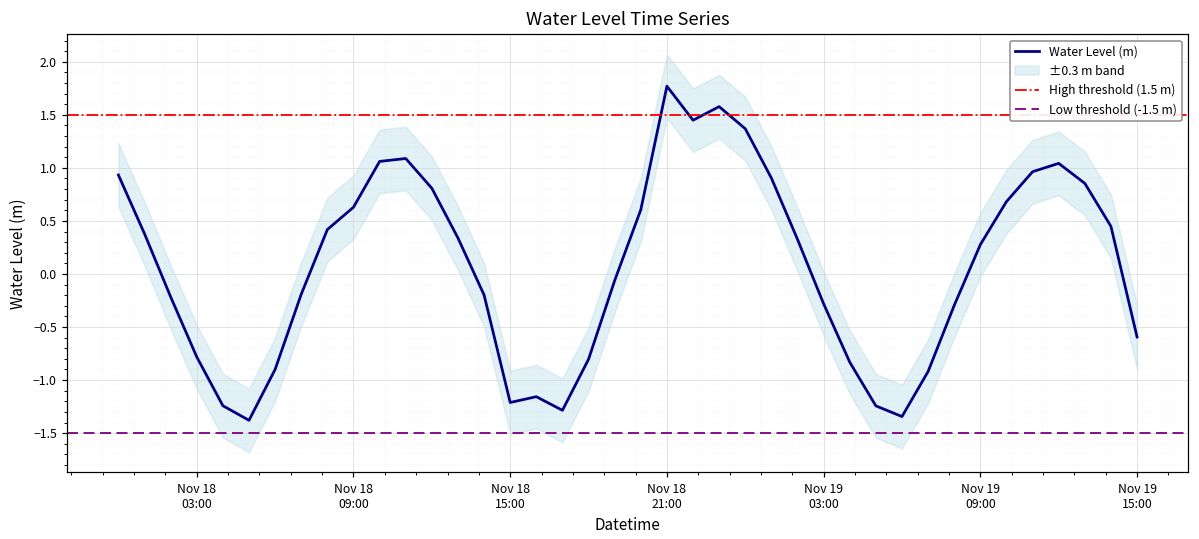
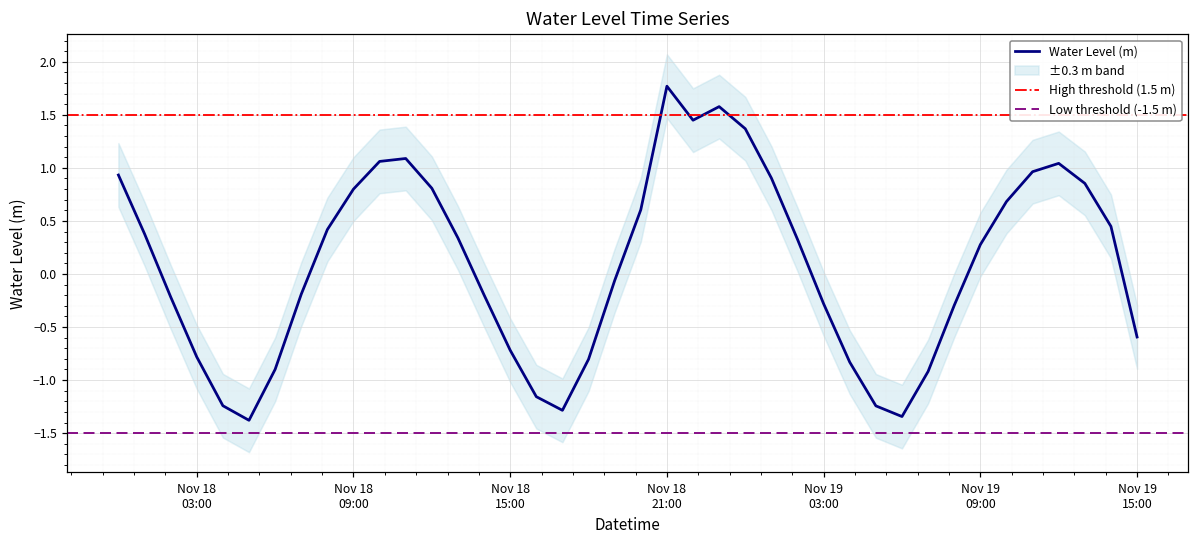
  {
    "Water Level (m)": {
      "Nov 18 03:00": -0.8,
-     "Nov 18 09:00": 0.6,
-     "Nov 18 15:00": -1.2,
+     "Nov 18 09:00": 0.8,
+     "Nov 18 15:00": -0.7,
      "Nov 18 21:00": 1.8,
      "Nov 19 03:00": -0.3,
      "Nov 19 09:00": 0.3,
      "Nov 19 15:00": -0.6
    }
  }
